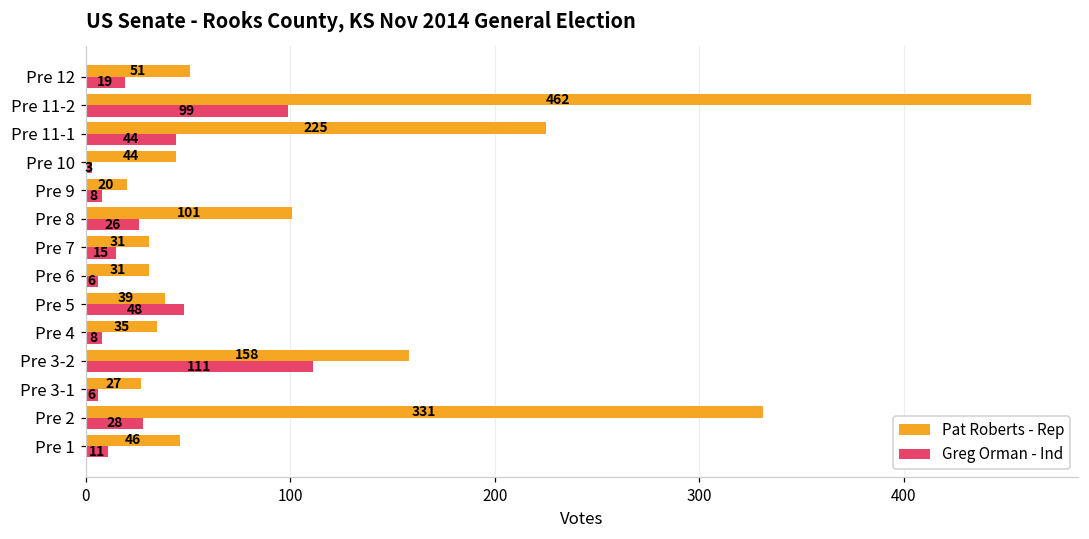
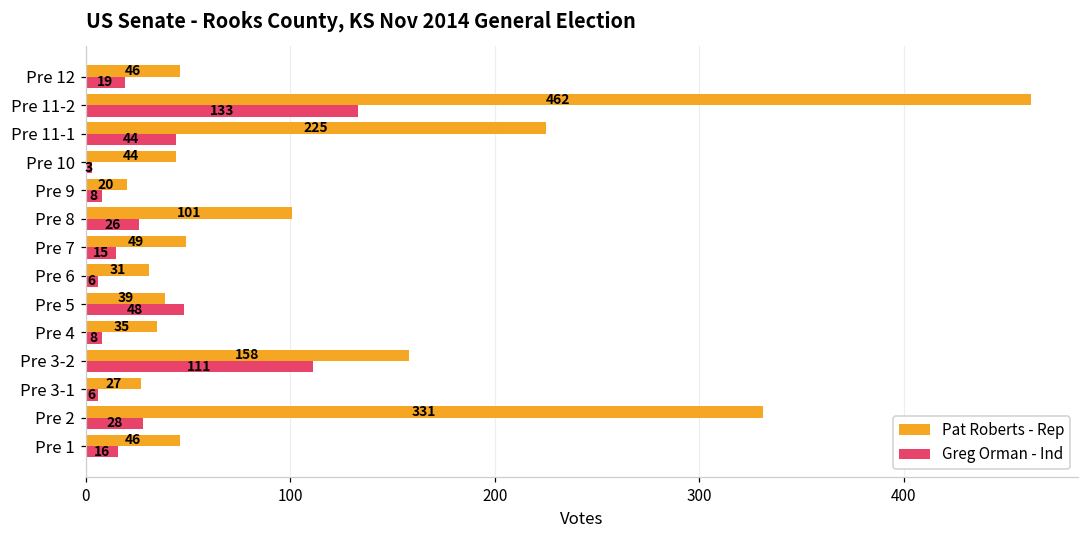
  {
    "Pat Roberts - Rep": {
-     "Pre 12": 51,
+     "Pre 12": 46,
      "Pre 11-2": 462,
      "Pre 11-1": 225,
      "Pre 10": 44,
      "Pre 9": 20,
      "Pre 8": 101,
-     "Pre 7": 31,
+     "Pre 7": 49,
      "Pre 6": 31,
      "Pre 5": 39,
      "Pre 4": 35,
      "Pre 3-2": 158,
      "Pre 3-1": 27,
      "Pre 2": 331,
      "Pre 1": 46
    },
    "Greg Orman - Ind": {
      "Pre 12": 19,
-     "Pre 11-2": 99,
+     "Pre 11-2": 133,
      "Pre 11-1": 44,
      "Pre 10": 3,
      "Pre 9": 8,
      "Pre 8": 26,
      "Pre 7": 15,
      "Pre 6": 6,
      "Pre 5": 48,
      "Pre 4": 8,
      "Pre 3-2": 111,
      "Pre 3-1": 6,
      "Pre 2": 28,
-     "Pre 1": 11
+     "Pre 1": 16
    }
  }
